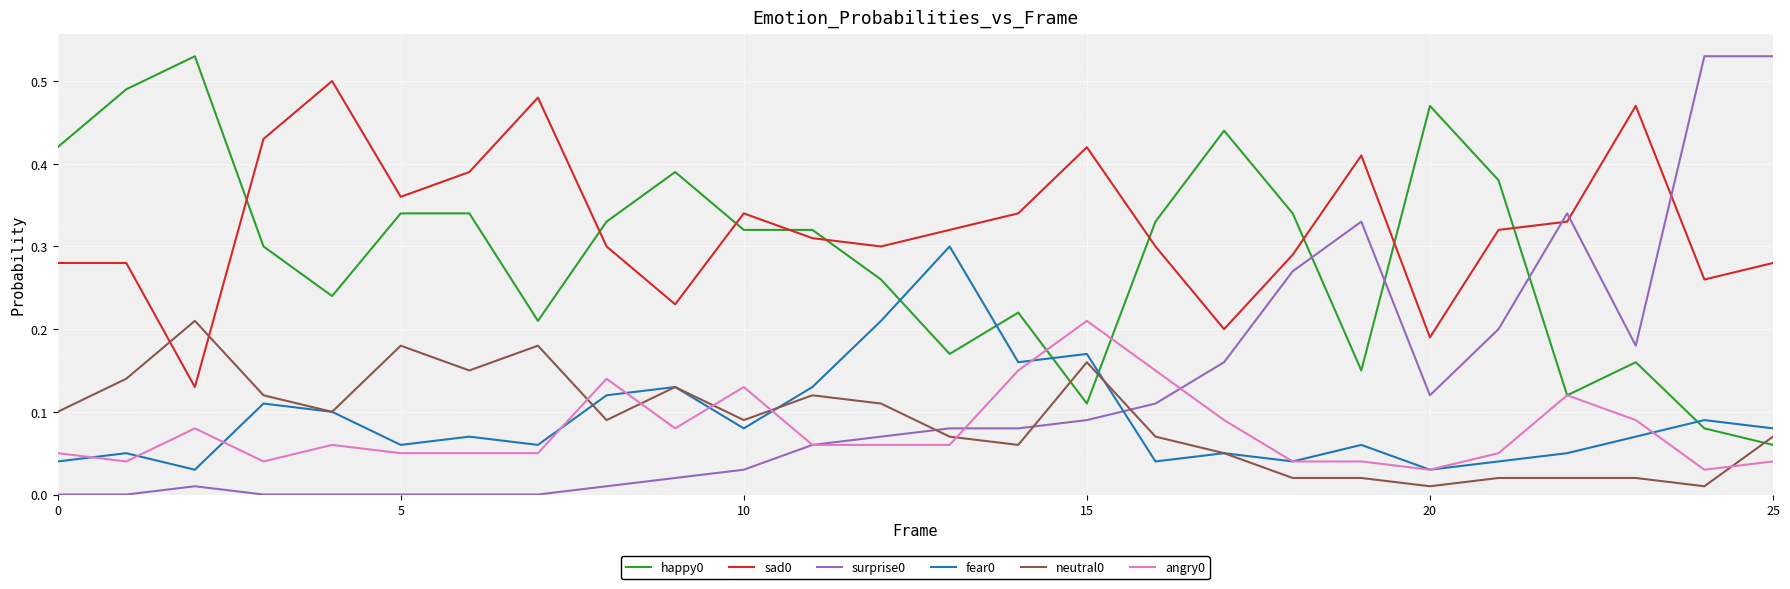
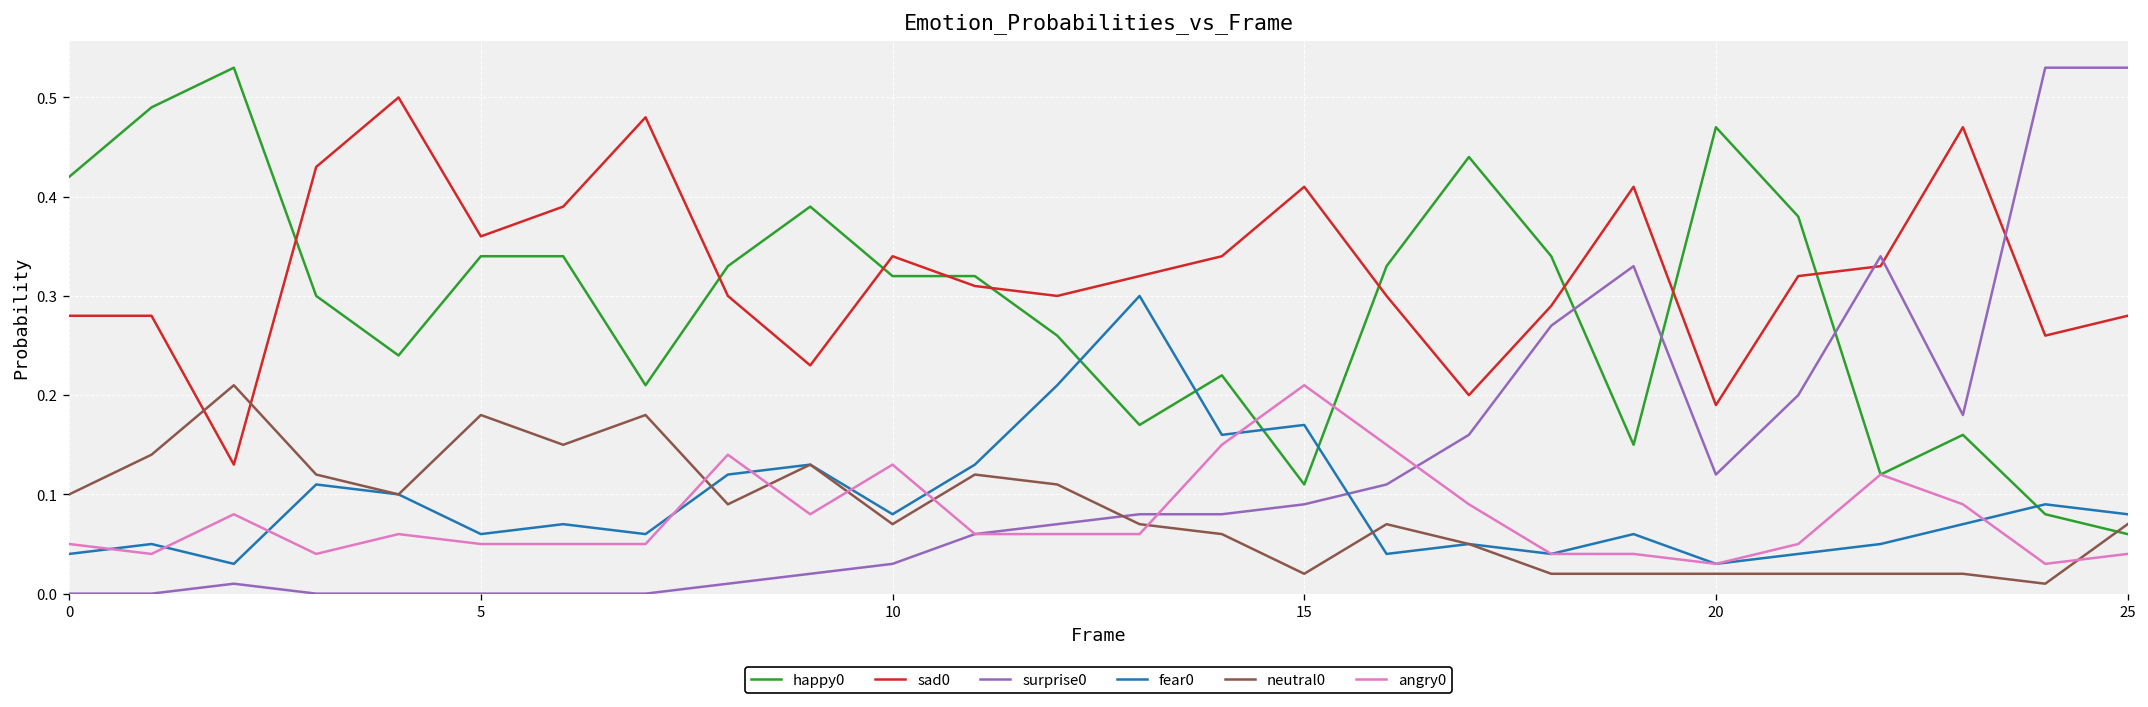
  {
    "happy0": {
      "0": 0.42,
      "5": 0.34,
      "10": 0.32,
      "15": 0.11,
      "20": 0.47,
      "25": 0.06
    },
    "sad0": {
      "0": 0.28,
      "5": 0.36,
      "10": 0.34,
-     "15": 0.42,
+     "15": 0.41,
      "20": 0.19,
      "25": 0.28
    },
    "surprise0": {
      "0": 0.00,
      "5": 0.00,
      "10": 0.03,
      "15": 0.09,
      "20": 0.12,
      "25": 0.53
    },
    "fear0": {
      "0": 0.04,
      "5": 0.06,
      "10": 0.08,
      "15": 0.17,
      "25": 0.08
    },
    "neutral0": {
      "0": 0.10,
      "5": 0.18,
-     "10": 0.09,
-     "15": 0.16,
-     "20": 0.01,
+     "10": 0.07,
+     "15": 0.02,
+     "20": 0.02,
      "25": 0.07
    },
    "angry0": {
      "0": 0.05,
      "5": 0.05,
      "10": 0.13,
      "15": 0.21,
      "25": 0.04
    }
  }
